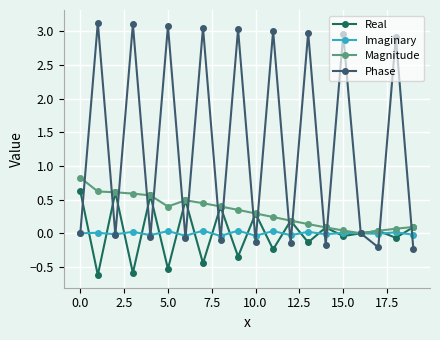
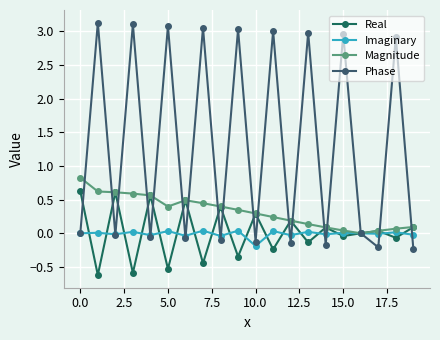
  {
    "Imaginary": {
      "5.0": 0.0,
-     "10.0": 0.0
+     "10.0": -0.2
    },
    "Magnitude": {
      "0.0": 0.8,
      "5.0": 0.4
    }
  }
